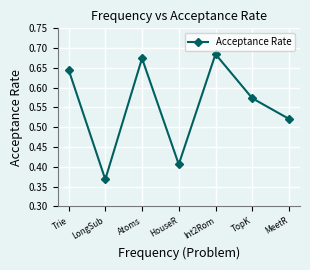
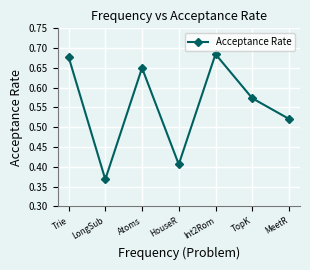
  {
-   "Trie": 0.65,
+   "Trie": 0.68,
    "LongSub": 0.37,
-   "Atoms": 0.67,
+   "Atoms": 0.65,
    "HouseR": 0.41,
    "Int2Rom": 0.68,
    "TopK": 0.57,
    "MeetR": 0.52
  }
